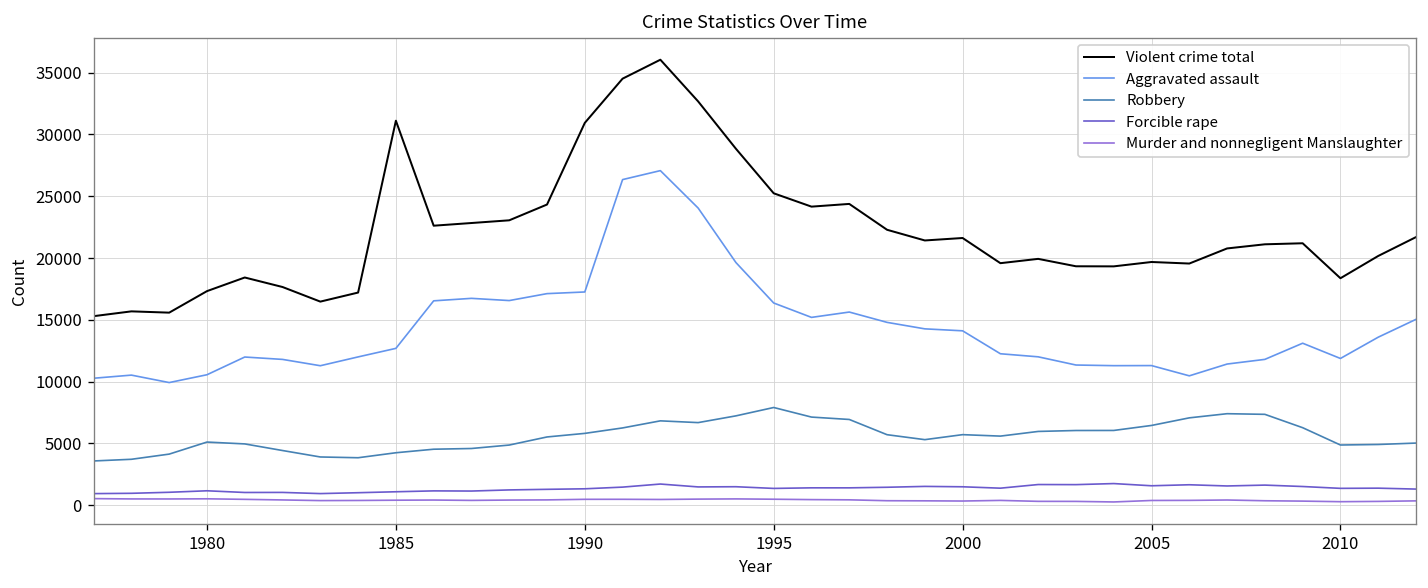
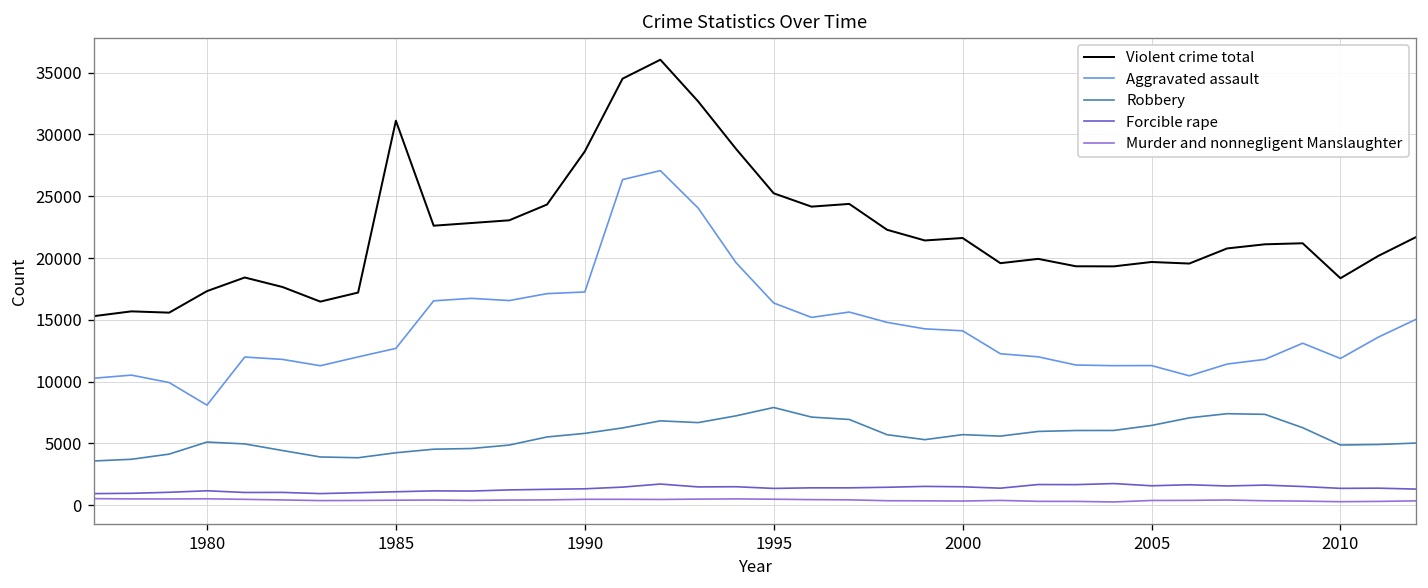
  {
    "Violent crime total": {
      "1980": 17300,
      "1985": 31100,
-     "1990": 30900,
+     "1990": 28600,
      "1995": 25200,
      "2000": 21600,
      "2005": 19700,
      "2010": 18400
    },
    "Aggravated assault": {
-     "1980": 10600,
+     "1980": 8100,
      "1985": 12700,
      "1990": 17300,
      "1995": 16400,
      "2000": 14100,
      "2005": 11300,
      "2010": 11900
    }
  }
